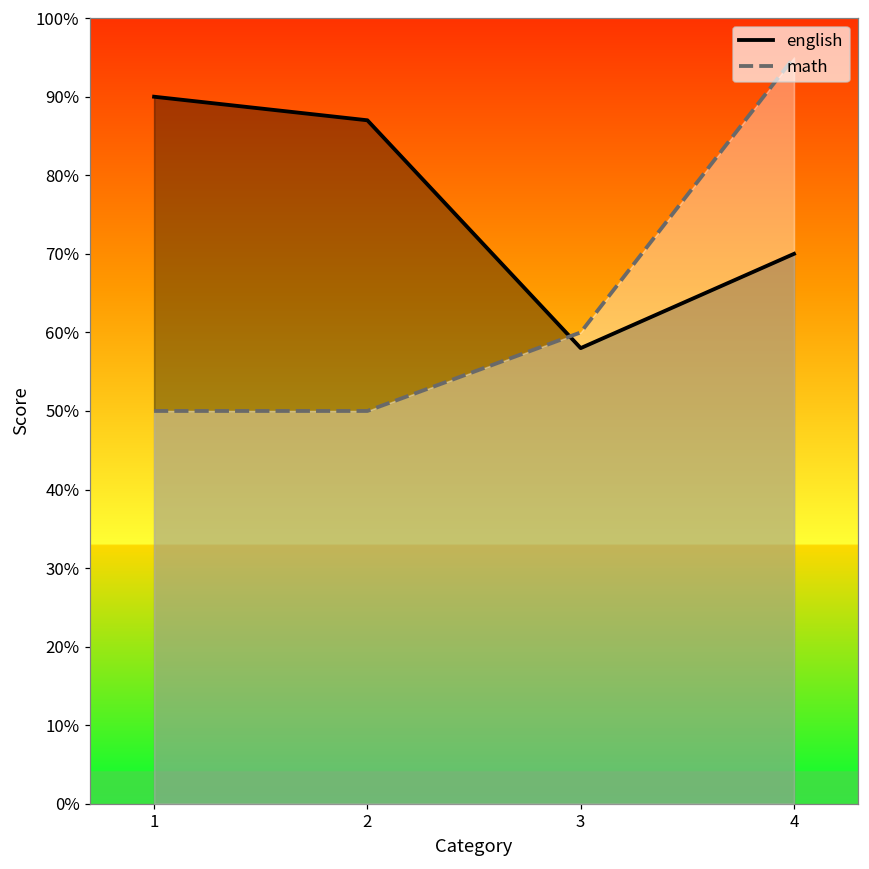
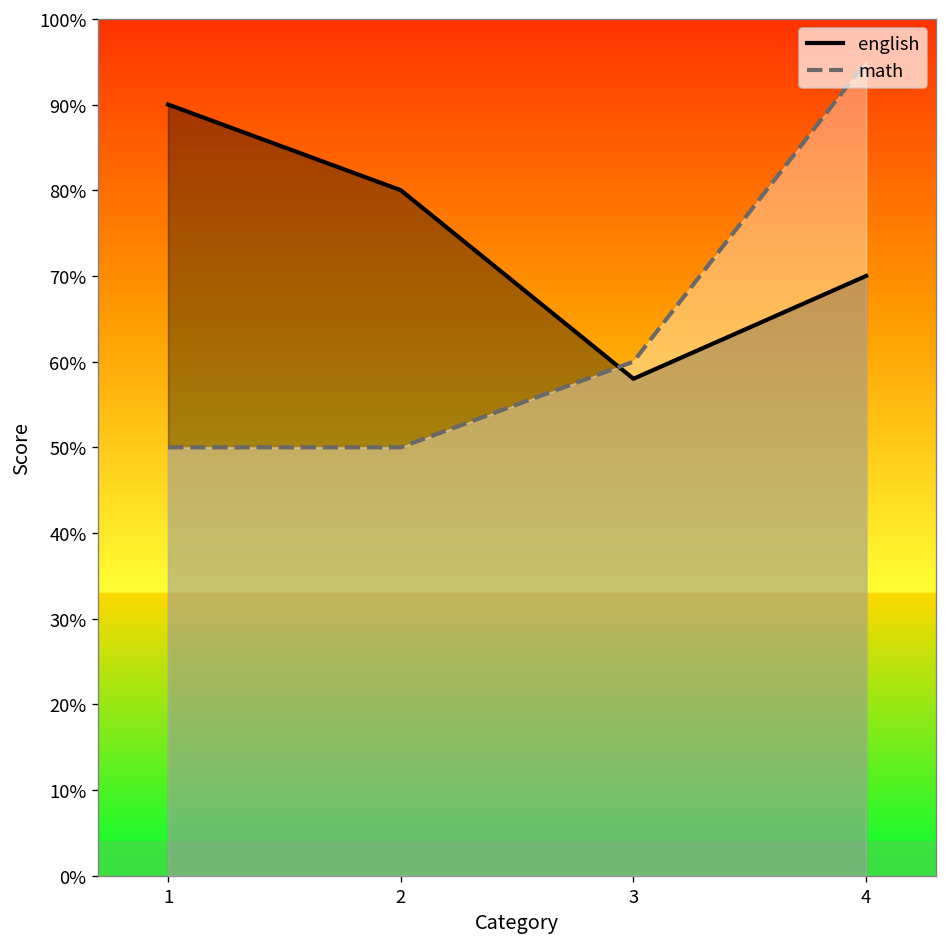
  {
    "english": {
      "1": "90%",
-     "2": "87%",
+     "2": "80%",
      "3": "58%",
      "4": "70%"
    }
  }
